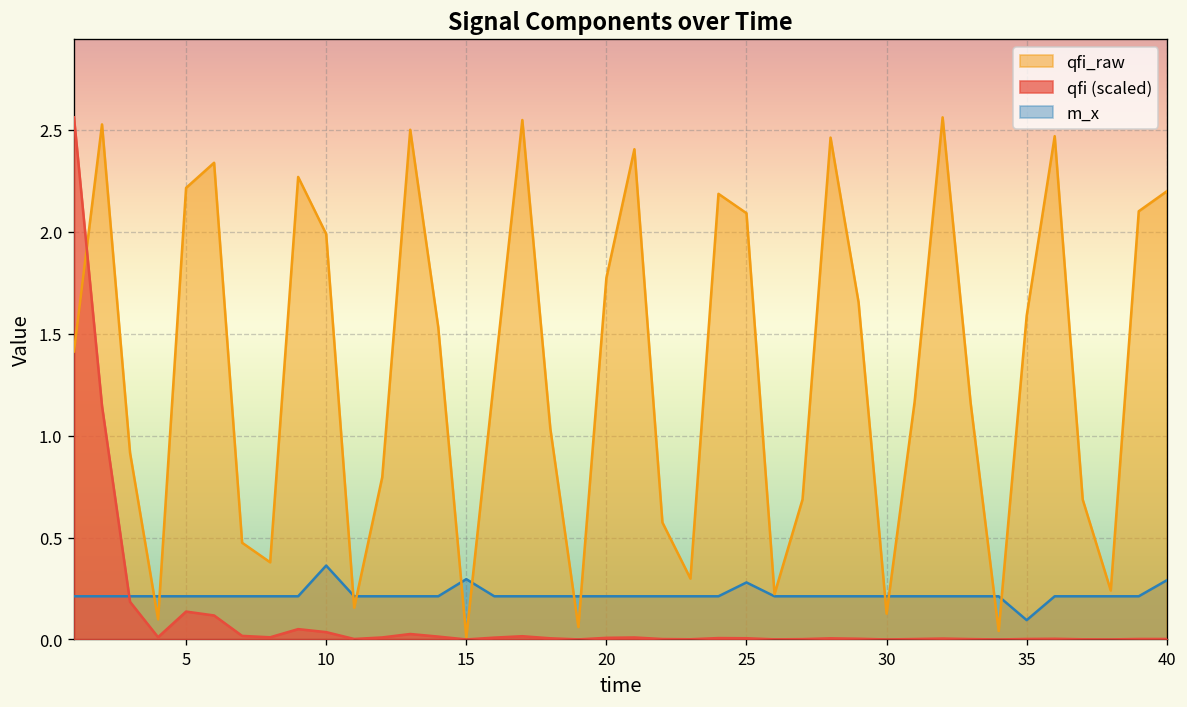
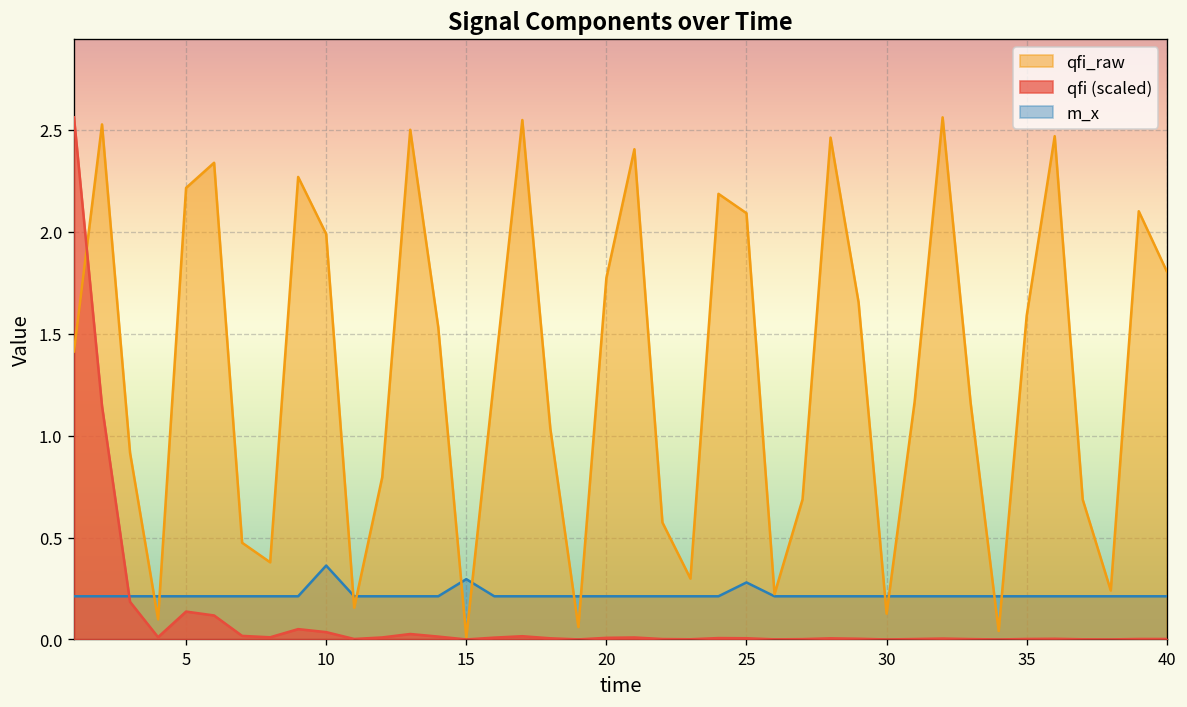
  {
    "qfi_raw": {
      "5": 2.21,
      "10": 1.99,
      "20": 1.77,
      "25": 2.09,
      "30": 0.13,
      "35": 1.59,
-     "40": 2.20
+     "40": 1.81
    },
    "qfi (scaled)": {
      "5": 0.14,
      "10": 0.04,
      "20": 0.01,
      "25": 0.01,
      "30": 0.00,
      "35": 0.00,
      "40": 0.00
    },
    "m_x": {
      "5": 0.21,
      "10": 0.36,
      "15": 0.30,
      "20": 0.21,
      "25": 0.28,
      "30": 0.21,
-     "35": 0.09,
-     "40": 0.29
+     "35": 0.21,
+     "40": 0.21
    }
  }
